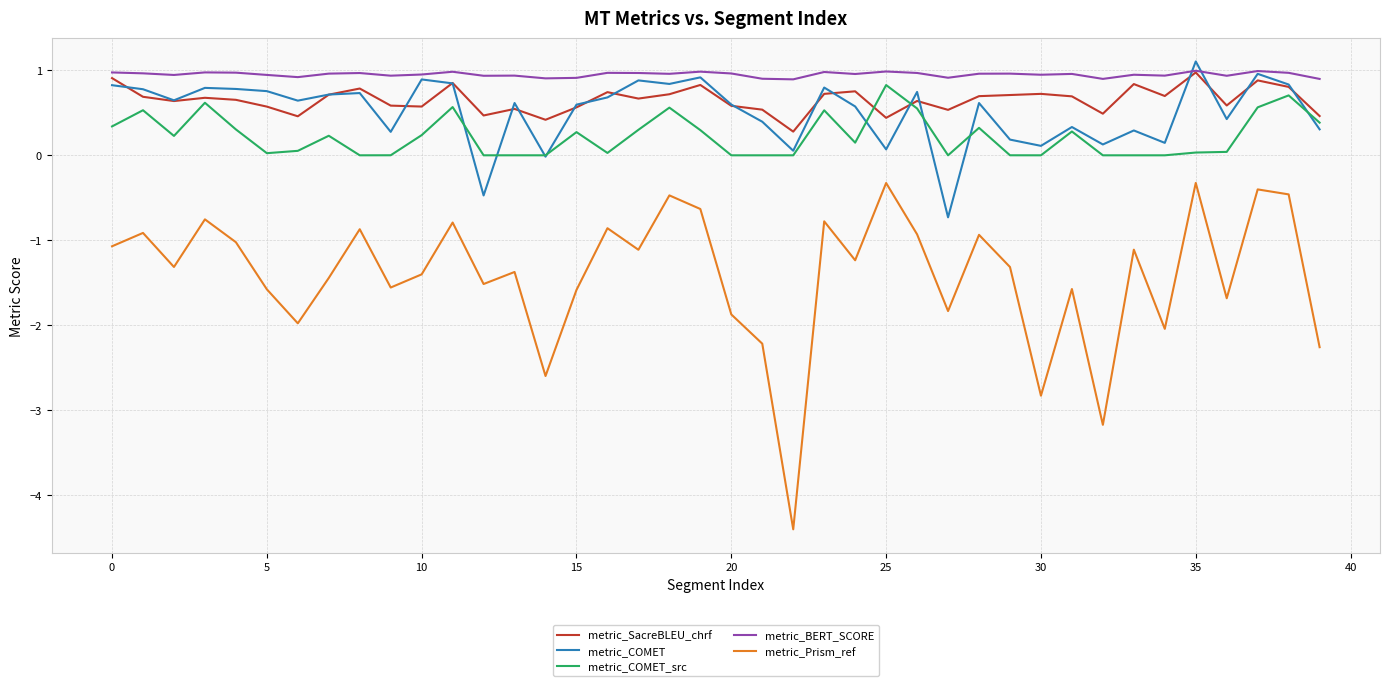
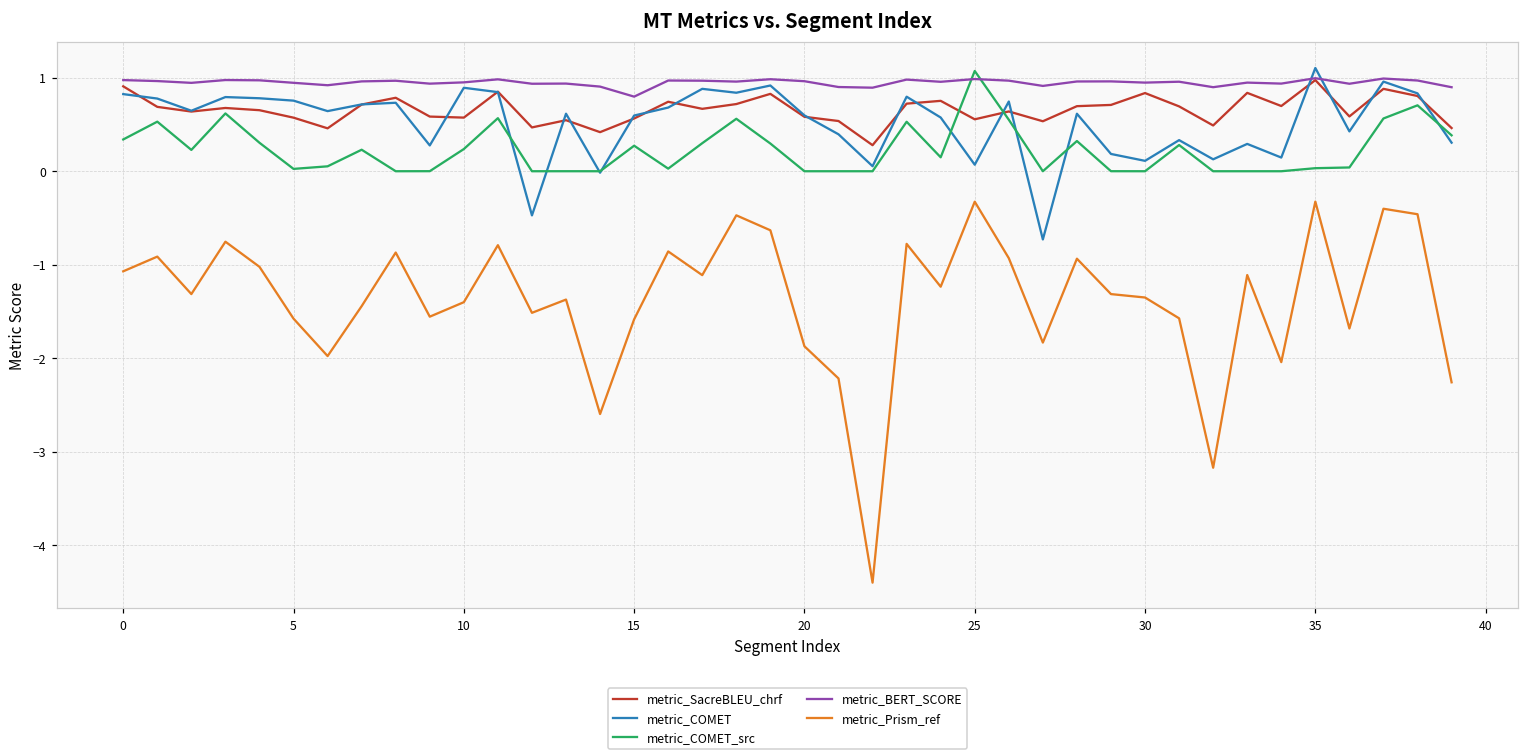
  {
    "metric_SacreBLEU_chrf": {
      "0": 0.9,
      "5": 0.6,
      "10": 0.6,
      "15": 0.6,
-     "25": 0.4,
-     "30": 0.7
+     "25": 0.6,
+     "30": 0.8
    },
    "metric_COMET": {
      "0": 0.8,
      "5": 0.8,
      "10": 0.9,
      "15": 0.6,
      "25": 0.1,
      "30": 0.1,
      "35": 1.1
    },
    "metric_COMET_src": {
      "0": 0.3,
      "5": 0.0,
      "10": 0.2,
      "15": 0.3,
      "20": 0.0,
-     "25": 0.8,
+     "25": 1.1,
      "30": 0.0,
      "35": 0.0
    },
    "metric_BERT_SCORE": {
      "0": 1.0,
      "5": 0.9,
      "10": 1.0,
-     "15": 0.9,
+     "15": 0.8,
      "20": 1.0,
      "25": 1.0,
      "30": 0.9
    },
    "metric_Prism_ref": {
      "0": -1.1,
      "5": -1.6,
      "10": -1.4,
      "15": -1.6,
      "20": -1.9,
      "25": -0.3,
-     "30": -2.8,
+     "30": -1.4,
      "35": -0.3
    }
  }
